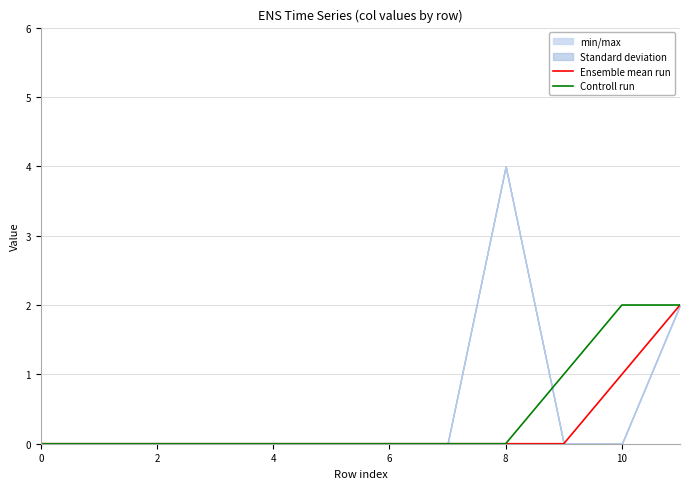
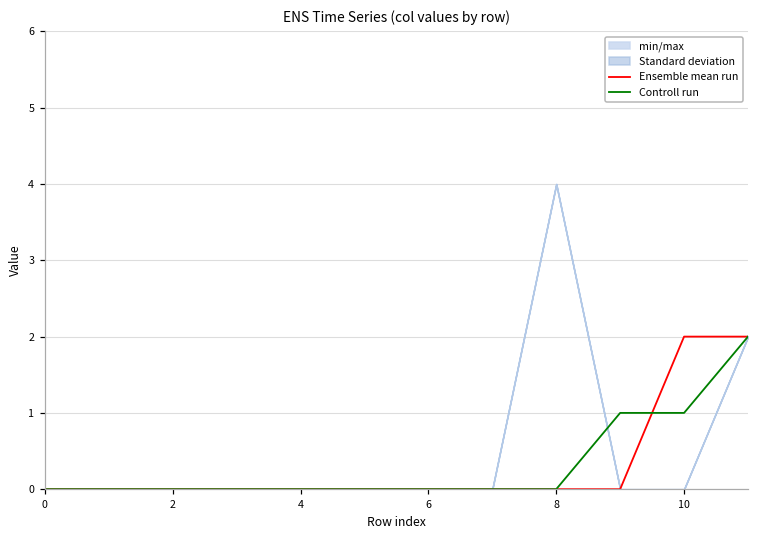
  {
    "Ensemble mean run": {
-     "10": 1
+     "10": 2
    },
    "Controll run": {
-     "10": 2
+     "10": 1
    }
  }
